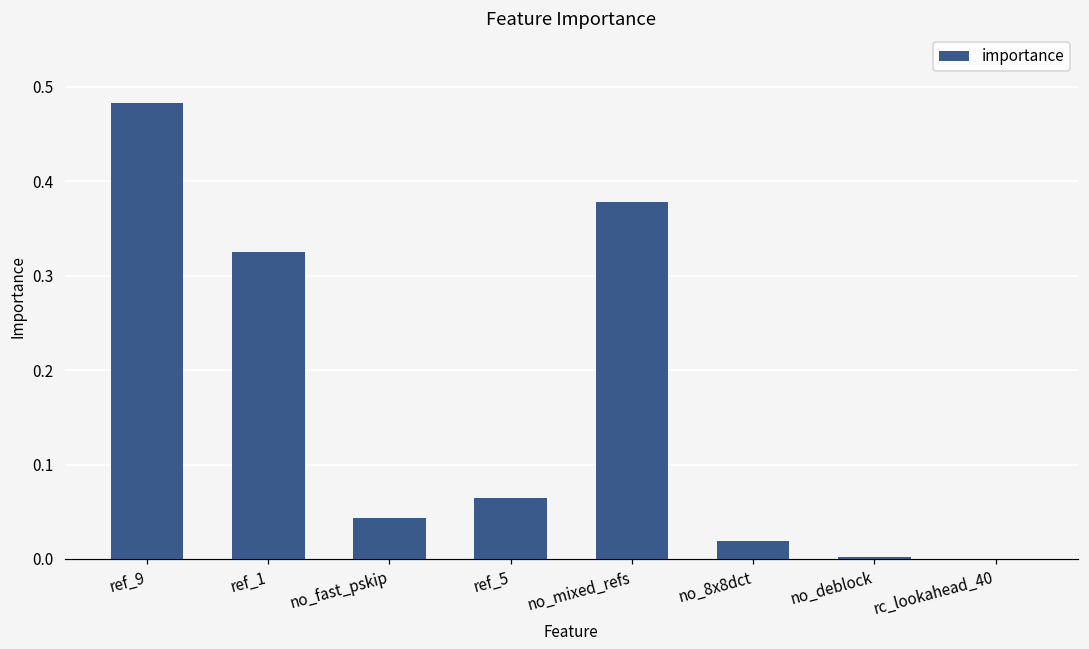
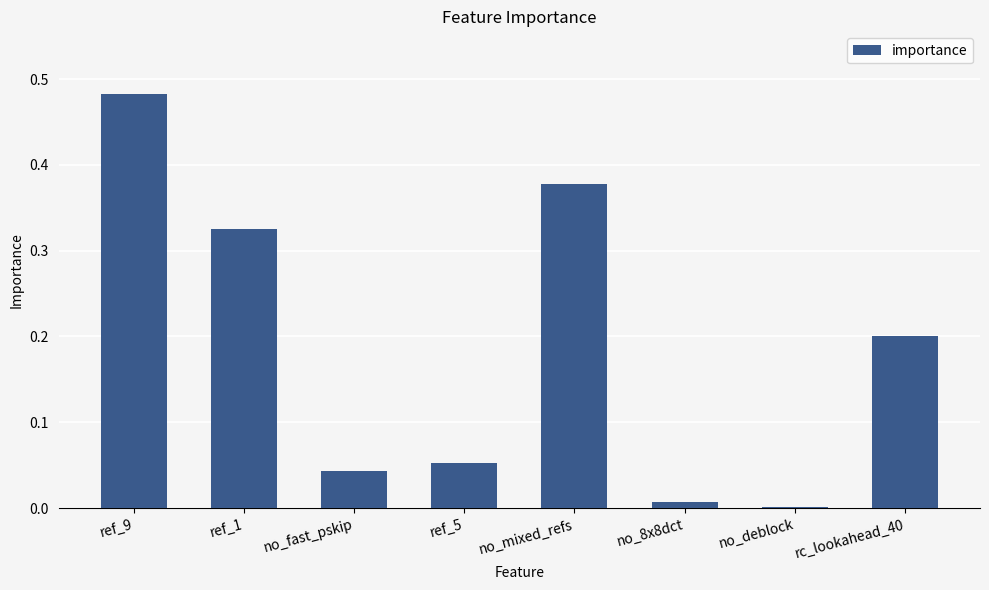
  {
    "ref_9": 0.48,
    "ref_1": 0.32,
    "no_fast_pskip": 0.04,
-   "ref_5": 0.06,
+   "ref_5": 0.05,
    "no_mixed_refs": 0.38,
-   "no_8x8dct": 0.02,
-   "rc_lookahead_40": 0.0
+   "no_8x8dct": 0.01,
+   "rc_lookahead_40": 0.2
  }
